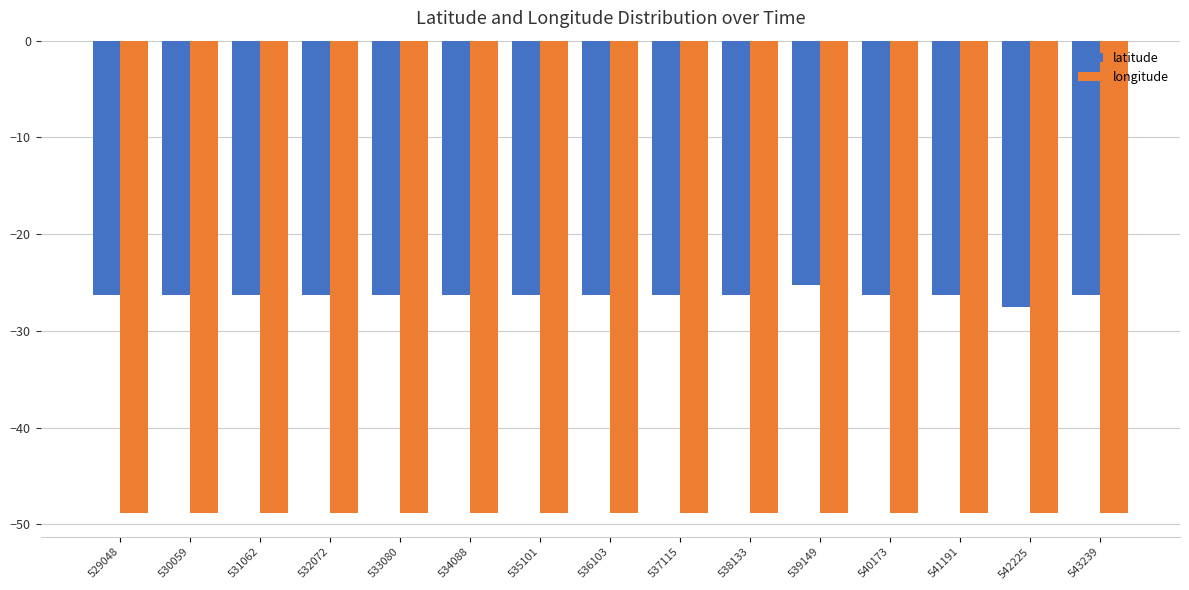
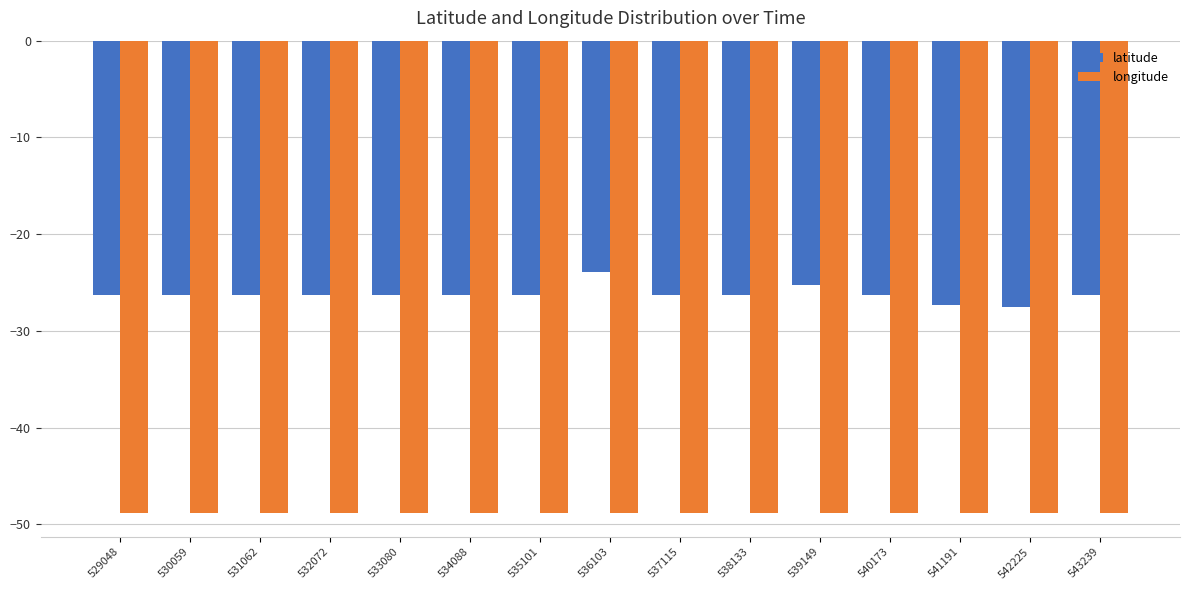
  {
    "latitude": {
      "529048": -26,
      "530059": -26,
      "531062": -26,
      "532072": -26,
      "533080": -26,
      "534088": -26,
      "535101": -26,
-     "536103": -26,
+     "536103": -24,
      "537115": -26,
      "538133": -26,
      "539149": -25,
      "540173": -26,
-     "541191": -26,
+     "541191": -27,
      "542225": -27,
      "543239": -26
    },
    "longitude": {
      "529048": -49,
      "530059": -49,
      "531062": -49,
      "532072": -49,
      "533080": -49,
      "534088": -49,
      "535101": -49,
      "536103": -49,
      "537115": -49,
      "538133": -49,
      "539149": -49,
      "540173": -49,
      "541191": -49,
      "542225": -49,
      "543239": -49
    }
  }
